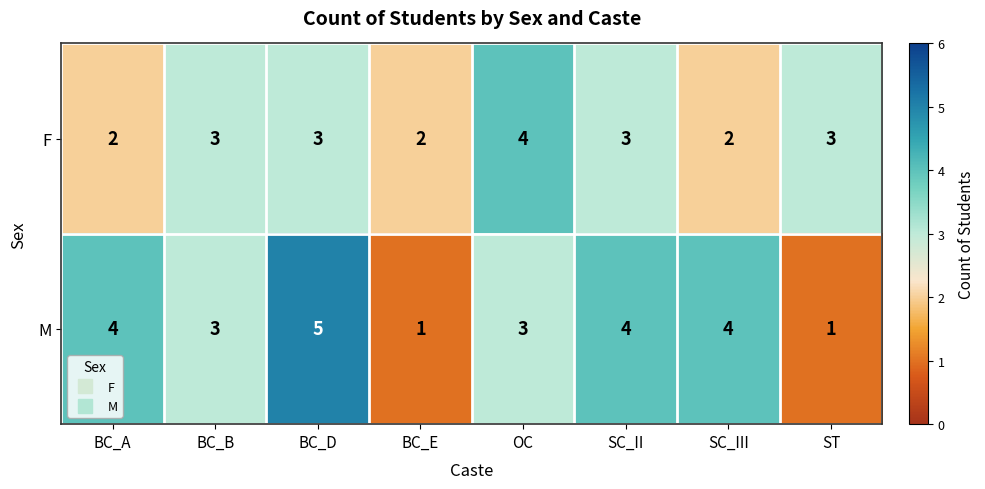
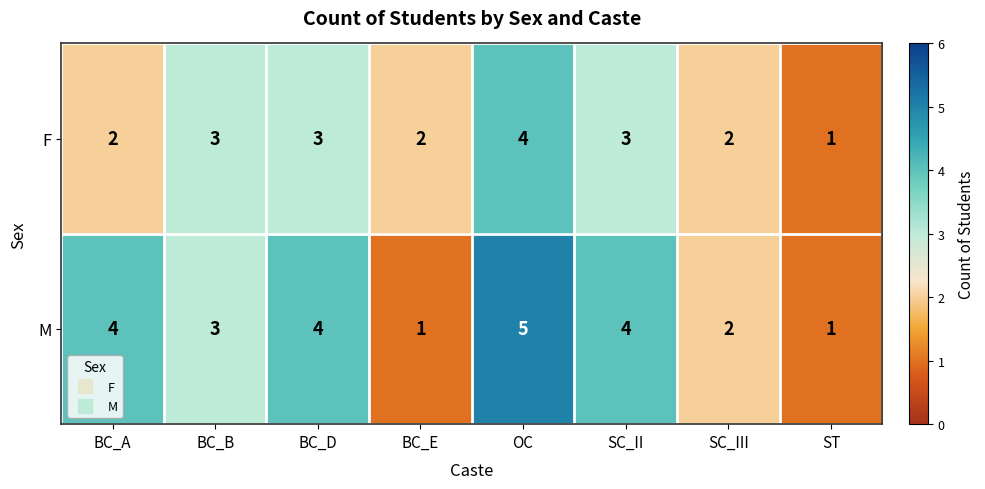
  {
    "F": {
      "BC_A": 2,
      "BC_B": 3,
      "BC_D": 3,
      "BC_E": 2,
      "OC": 4,
      "SC_II": 3,
      "SC_III": 2,
-     "ST": 3
+     "ST": 1
    },
    "M": {
      "BC_A": 4,
      "BC_B": 3,
-     "BC_D": 5,
+     "BC_D": 4,
      "BC_E": 1,
-     "OC": 3,
+     "OC": 5,
      "SC_II": 4,
-     "SC_III": 4,
+     "SC_III": 2,
      "ST": 1
    }
  }
